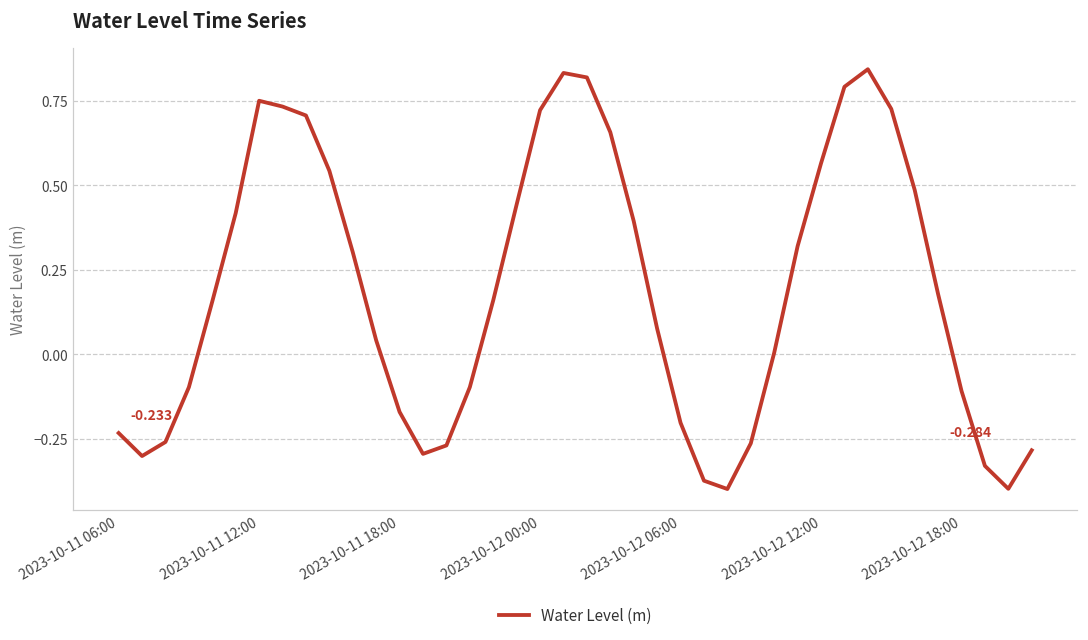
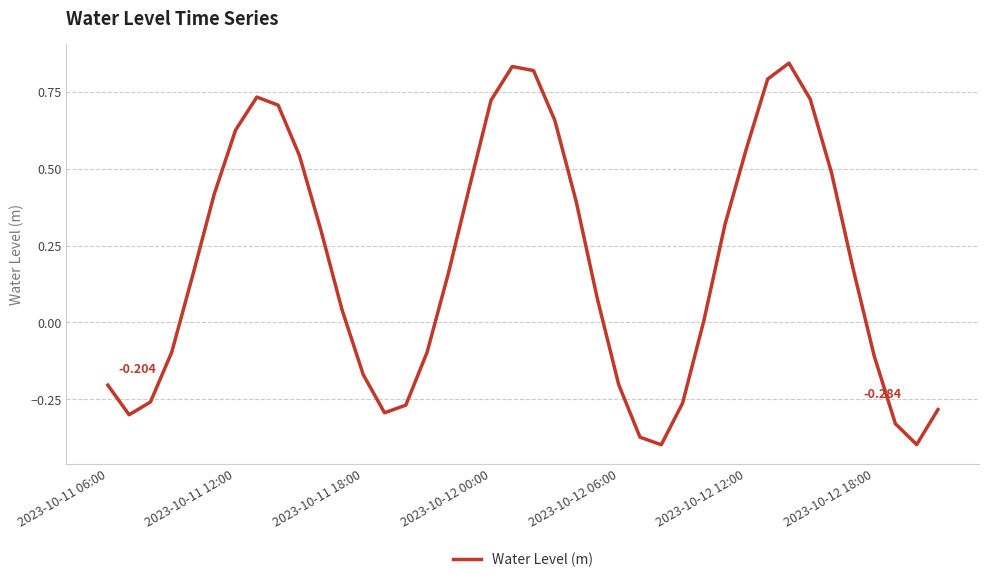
  {
-   "2023-10-11 06:00": -0.233,
-   "2023-10-11 12:00": 0.75
+   "2023-10-11 06:00": -0.204,
+   "2023-10-11 12:00": 0.63
  }
